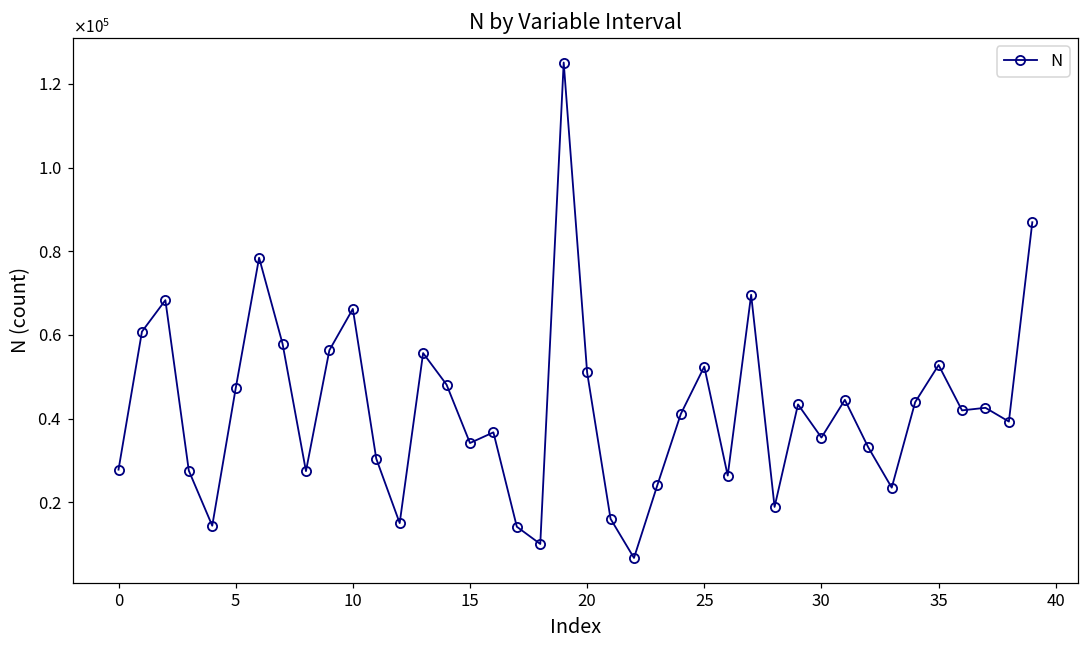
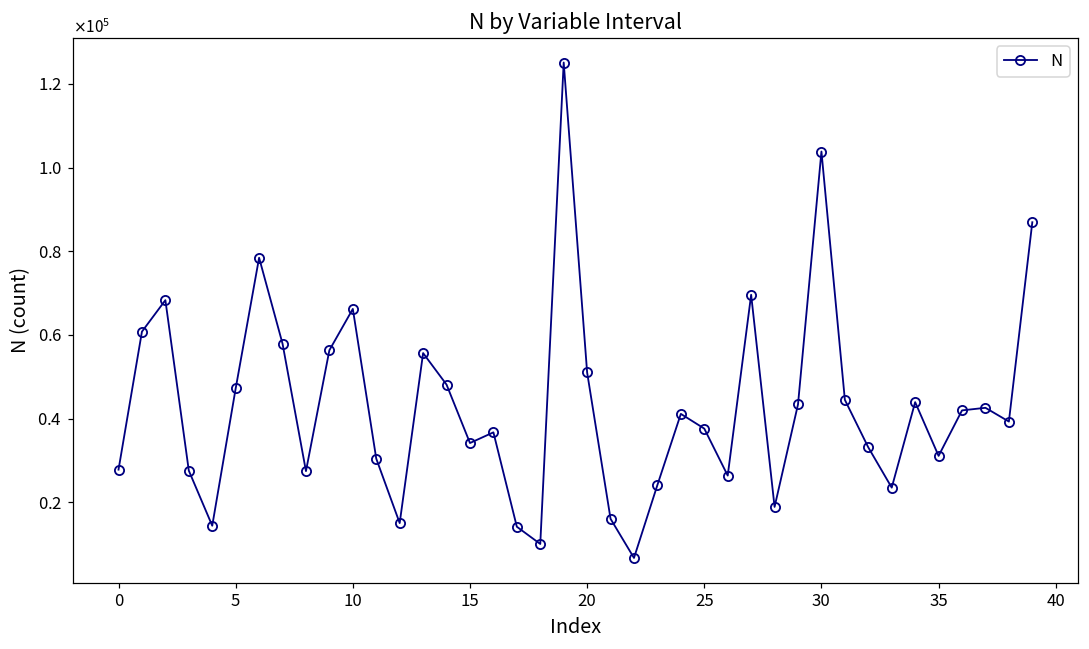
  {
    "0": 28000,
    "5": 47000,
    "10": 66000,
    "15": 34000,
    "20": 51000,
-   "25": 52000,
-   "30": 35000,
-   "35": 53000
+   "25": 38000,
+   "30": 104000,
+   "35": 31000
  }
